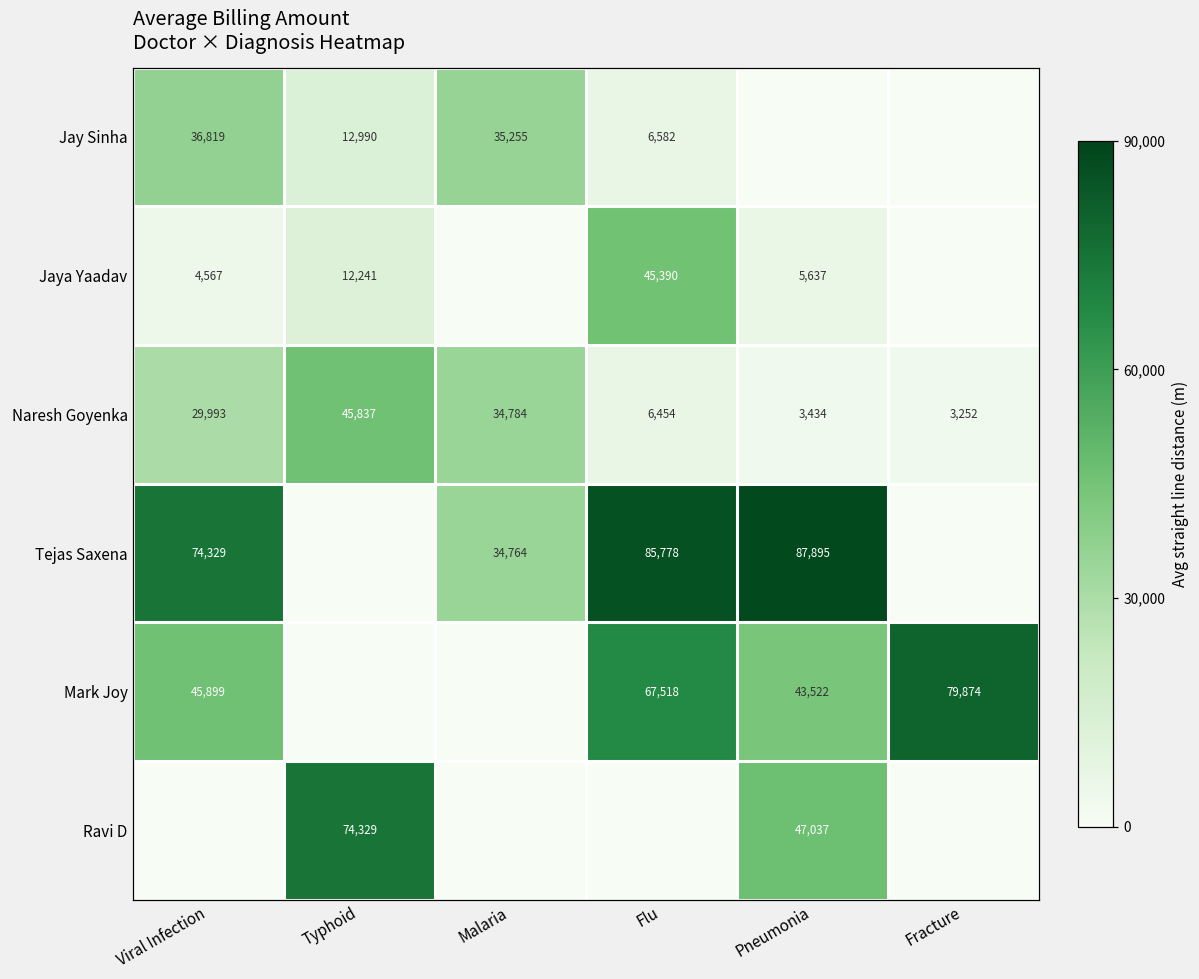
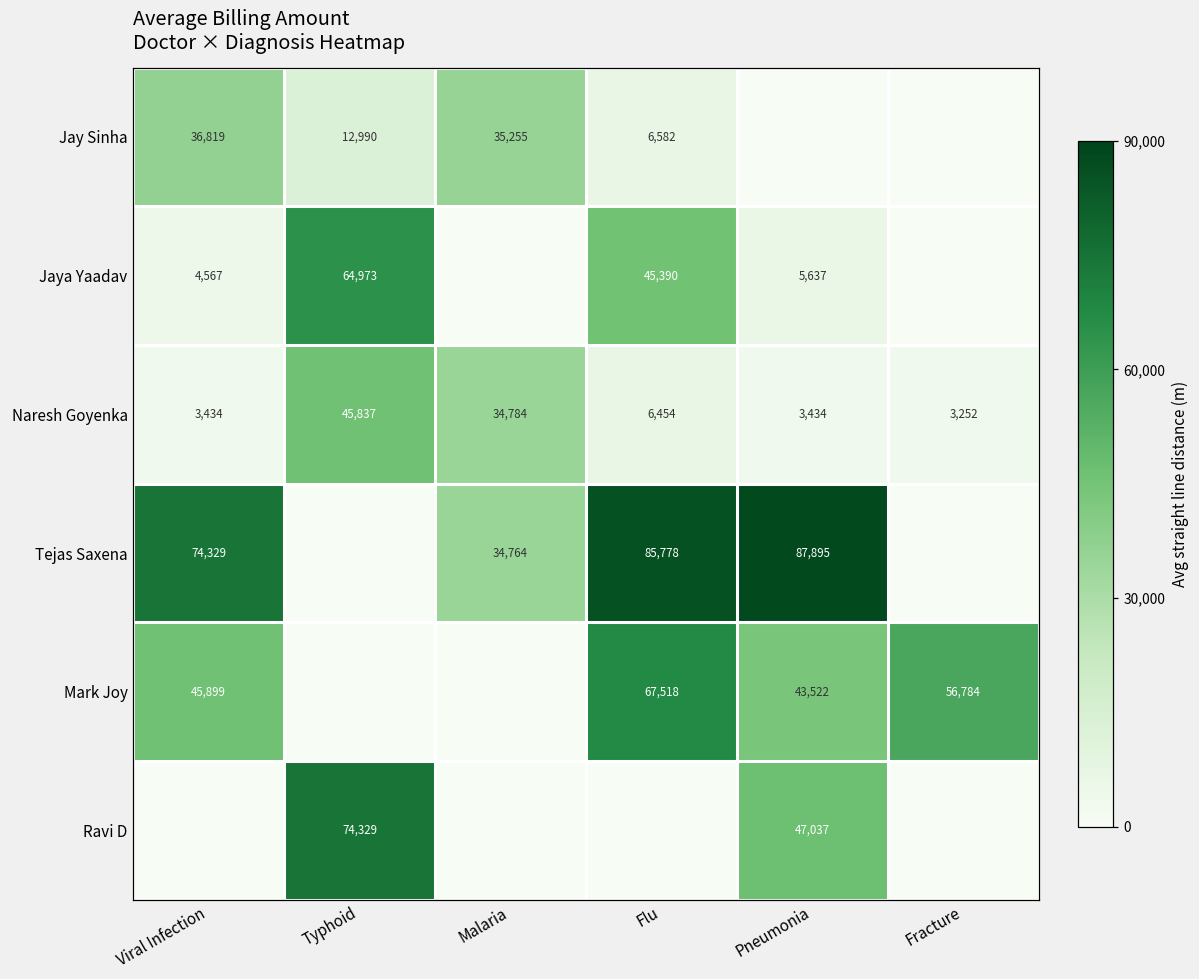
  {
    "Jay Sinha": {
      "Viral Infection": "36,819",
      "Typhoid": "12,990",
      "Malaria": "35,255",
      "Flu": "6,582"
    },
    "Jaya Yaadav": {
      "Viral Infection": "4,567",
-     "Typhoid": "12,241",
+     "Typhoid": "64,973",
      "Flu": "45,390",
      "Pneumonia": "5,637"
    },
    "Naresh Goyenka": {
-     "Viral Infection": "29,993",
+     "Viral Infection": "3,434",
      "Typhoid": "45,837",
      "Malaria": "34,784",
      "Flu": "6,454",
      "Pneumonia": "3,434",
      "Fracture": "3,252"
    },
    "Tejas Saxena": {
      "Viral Infection": "74,329",
      "Malaria": "34,764",
      "Flu": "85,778",
      "Pneumonia": "87,895"
    },
    "Mark Joy": {
      "Viral Infection": "45,899",
      "Flu": "67,518",
      "Pneumonia": "43,522",
-     "Fracture": "79,874"
+     "Fracture": "56,784"
    },
    "Ravi D": {
      "Typhoid": "74,329",
      "Pneumonia": "47,037"
    }
  }
